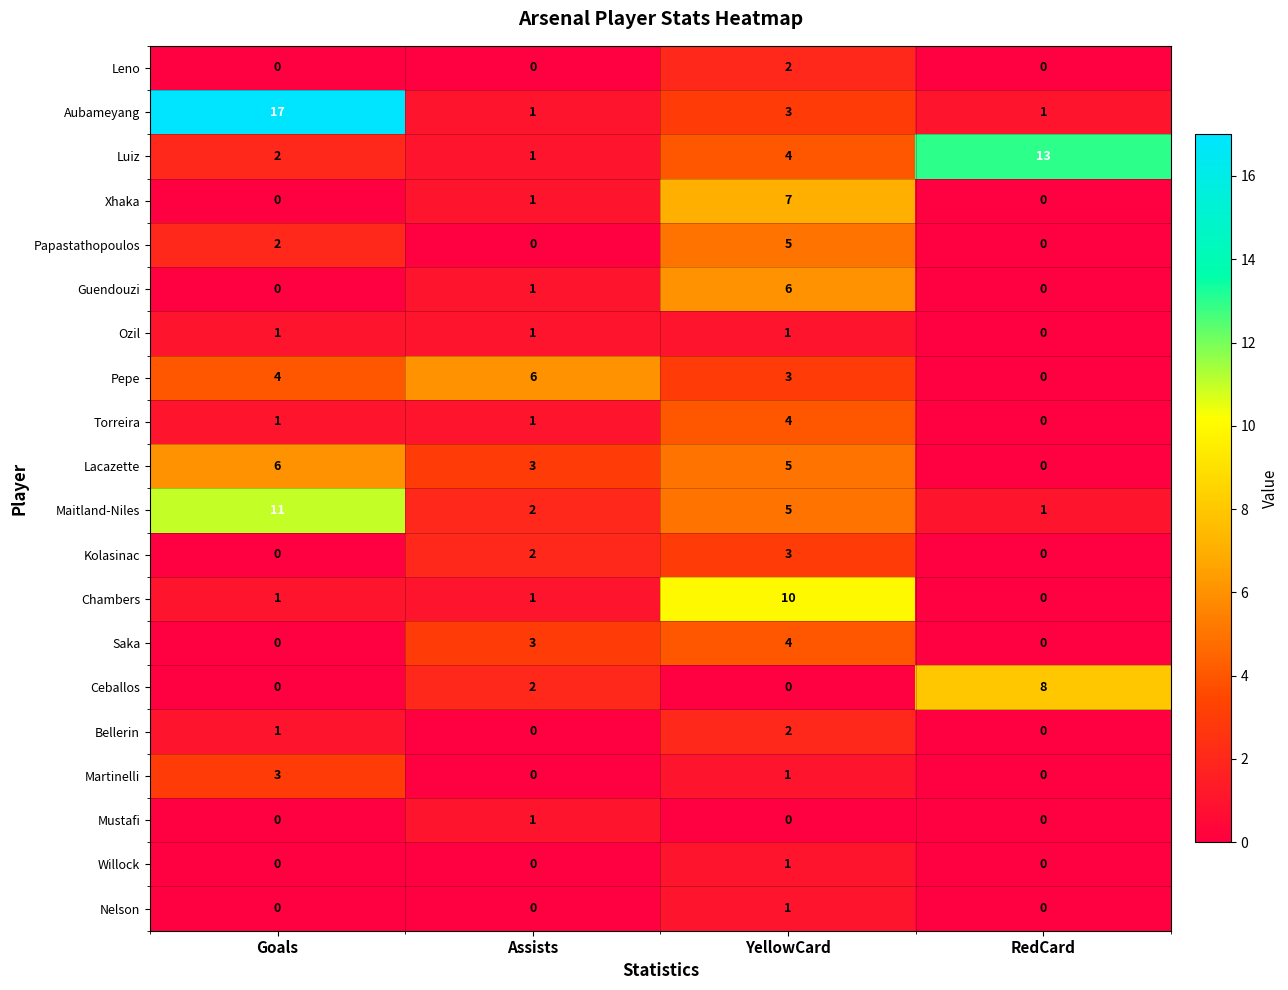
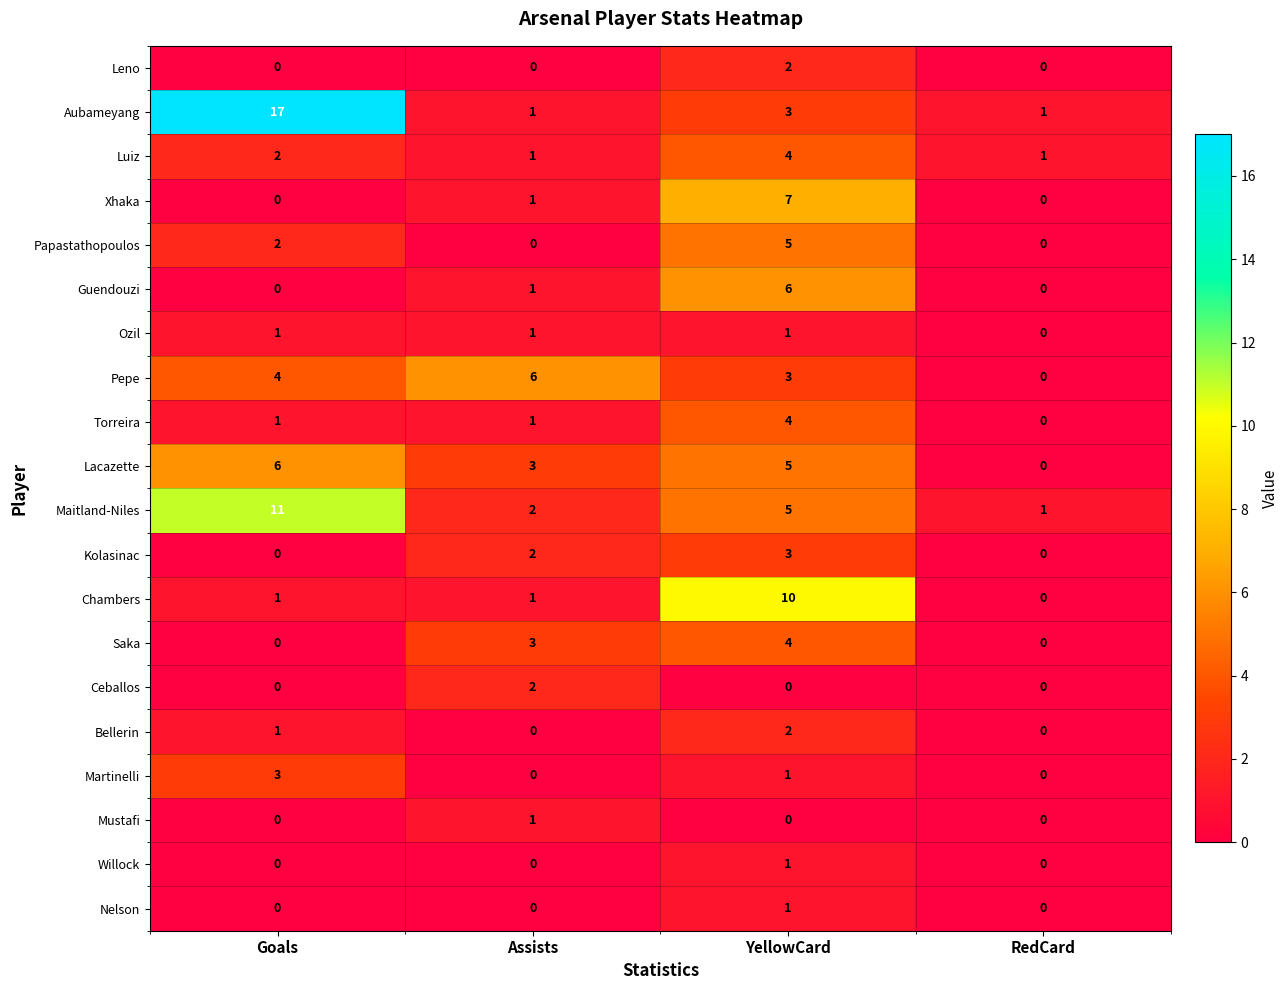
  {
    "Leno": {
      "Goals": 0,
      "Assists": 0,
      "YellowCard": 2,
      "RedCard": 0
    },
    "Aubameyang": {
      "Goals": 17,
      "Assists": 1,
      "YellowCard": 3,
      "RedCard": 1
    },
    "Luiz": {
      "Goals": 2,
      "Assists": 1,
      "YellowCard": 4,
-     "RedCard": 13
+     "RedCard": 1
    },
    "Xhaka": {
      "Goals": 0,
      "Assists": 1,
      "YellowCard": 7,
      "RedCard": 0
    },
    "Papastathopoulos": {
      "Goals": 2,
      "Assists": 0,
      "YellowCard": 5,
      "RedCard": 0
    },
    "Guendouzi": {
      "Goals": 0,
      "Assists": 1,
      "YellowCard": 6,
      "RedCard": 0
    },
    "Ozil": {
      "Goals": 1,
      "Assists": 1,
      "YellowCard": 1,
      "RedCard": 0
    },
    "Pepe": {
      "Goals": 4,
      "Assists": 6,
      "YellowCard": 3,
      "RedCard": 0
    },
    "Torreira": {
      "Goals": 1,
      "Assists": 1,
      "YellowCard": 4,
      "RedCard": 0
    },
    "Lacazette": {
      "Goals": 6,
      "Assists": 3,
      "YellowCard": 5,
      "RedCard": 0
    },
    "Maitland-Niles": {
      "Goals": 11,
      "Assists": 2,
      "YellowCard": 5,
      "RedCard": 1
    },
    "Kolasinac": {
      "Goals": 0,
      "Assists": 2,
      "YellowCard": 3,
      "RedCard": 0
    },
    "Chambers": {
      "Goals": 1,
      "Assists": 1,
      "YellowCard": 10,
      "RedCard": 0
    },
    "Saka": {
      "Goals": 0,
      "Assists": 3,
      "YellowCard": 4,
      "RedCard": 0
    },
    "Ceballos": {
      "Goals": 0,
      "Assists": 2,
      "YellowCard": 0,
-     "RedCard": 8
+     "RedCard": 0
    },
    "Bellerin": {
      "Goals": 1,
      "Assists": 0,
      "YellowCard": 2,
      "RedCard": 0
    },
    "Martinelli": {
      "Goals": 3,
      "Assists": 0,
      "YellowCard": 1,
      "RedCard": 0
    },
    "Mustafi": {
      "Goals": 0,
      "Assists": 1,
      "YellowCard": 0,
      "RedCard": 0
    },
    "Willock": {
      "Goals": 0,
      "Assists": 0,
      "YellowCard": 1,
      "RedCard": 0
    },
    "Nelson": {
      "Goals": 0,
      "Assists": 0,
      "YellowCard": 1,
      "RedCard": 0
    }
  }
